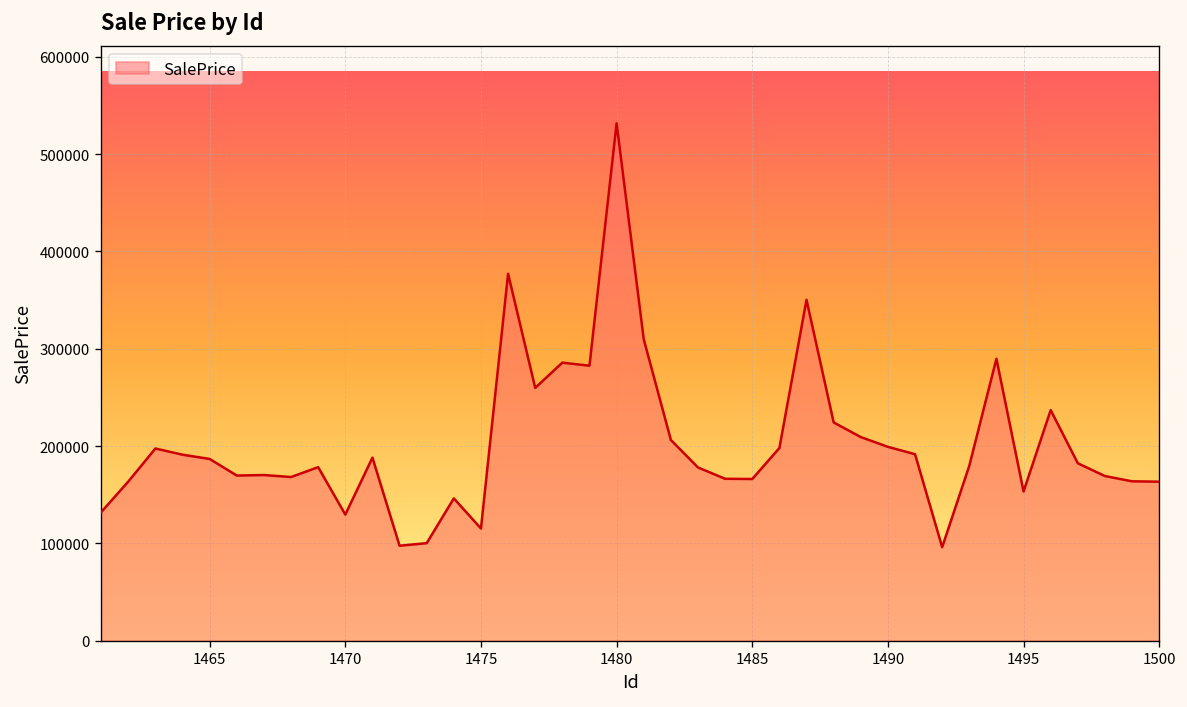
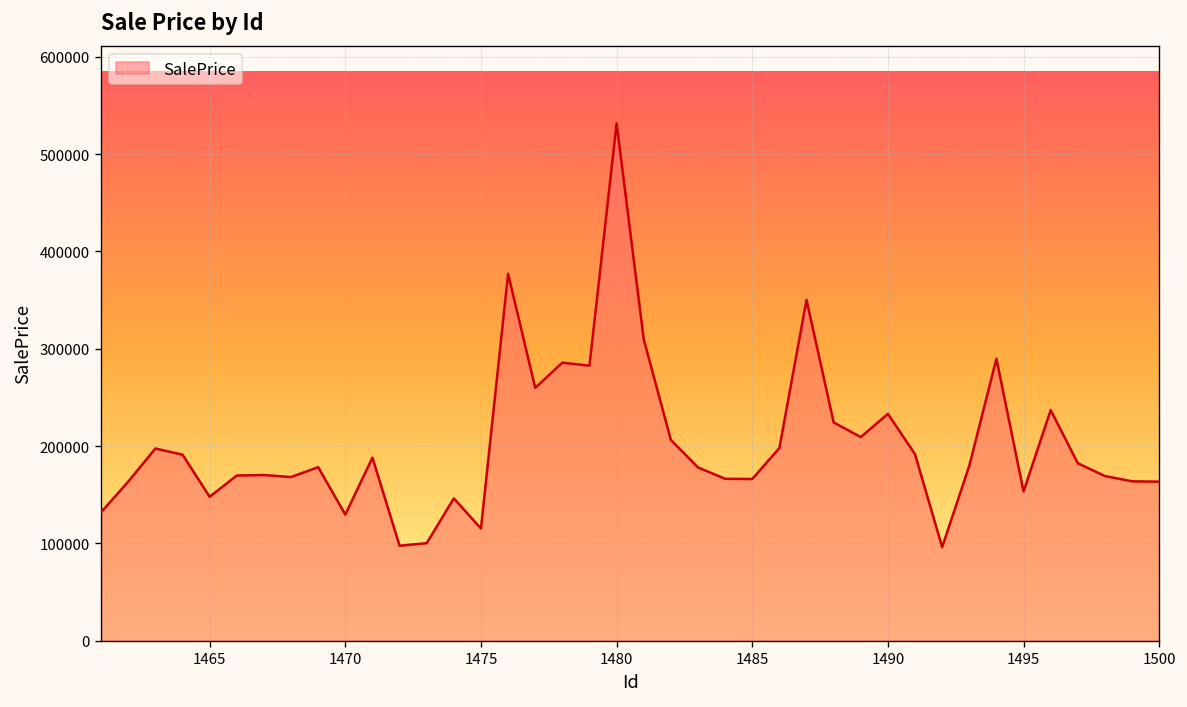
  {
-   "1465": 190000,
+   "1465": 150000,
    "1470": 130000,
    "1475": 120000,
    "1480": 530000,
    "1485": 170000,
-   "1490": 200000,
+   "1490": 230000,
    "1495": 150000,
    "1500": 160000
  }
